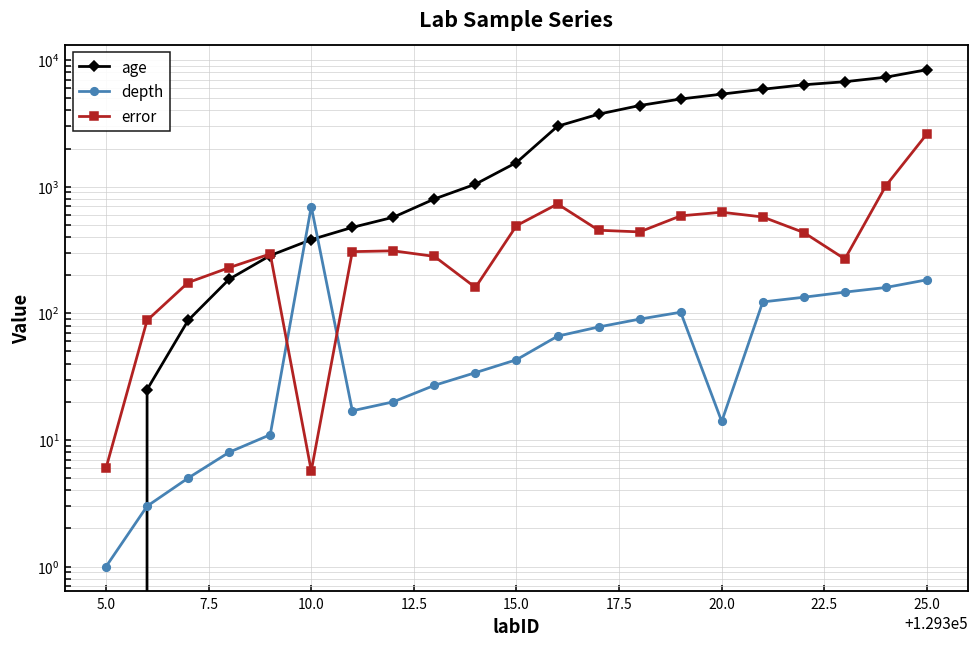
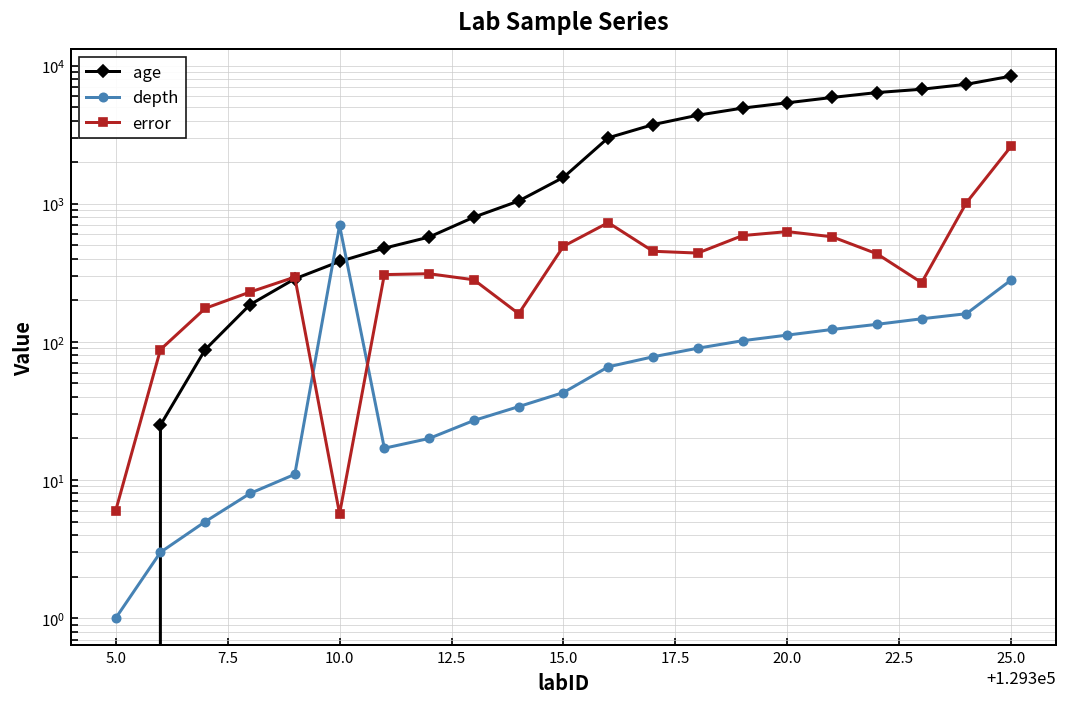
  {
    "age": {
      "10.0": 380,
      "15.0": 1600,
      "20.0": 5000,
      "25.0": 8000
    },
    "depth": {
      "5.0": 1,
      "10.0": 700,
      "15.0": 43,
-     "20.0": 14,
-     "25.0": 180
+     "20.0": 110,
+     "25.0": 280
    },
    "error": {
      "5.0": 6,
      "10.0": 6,
      "15.0": 490,
      "20.0": 600,
      "25.0": 2600
    }
  }
